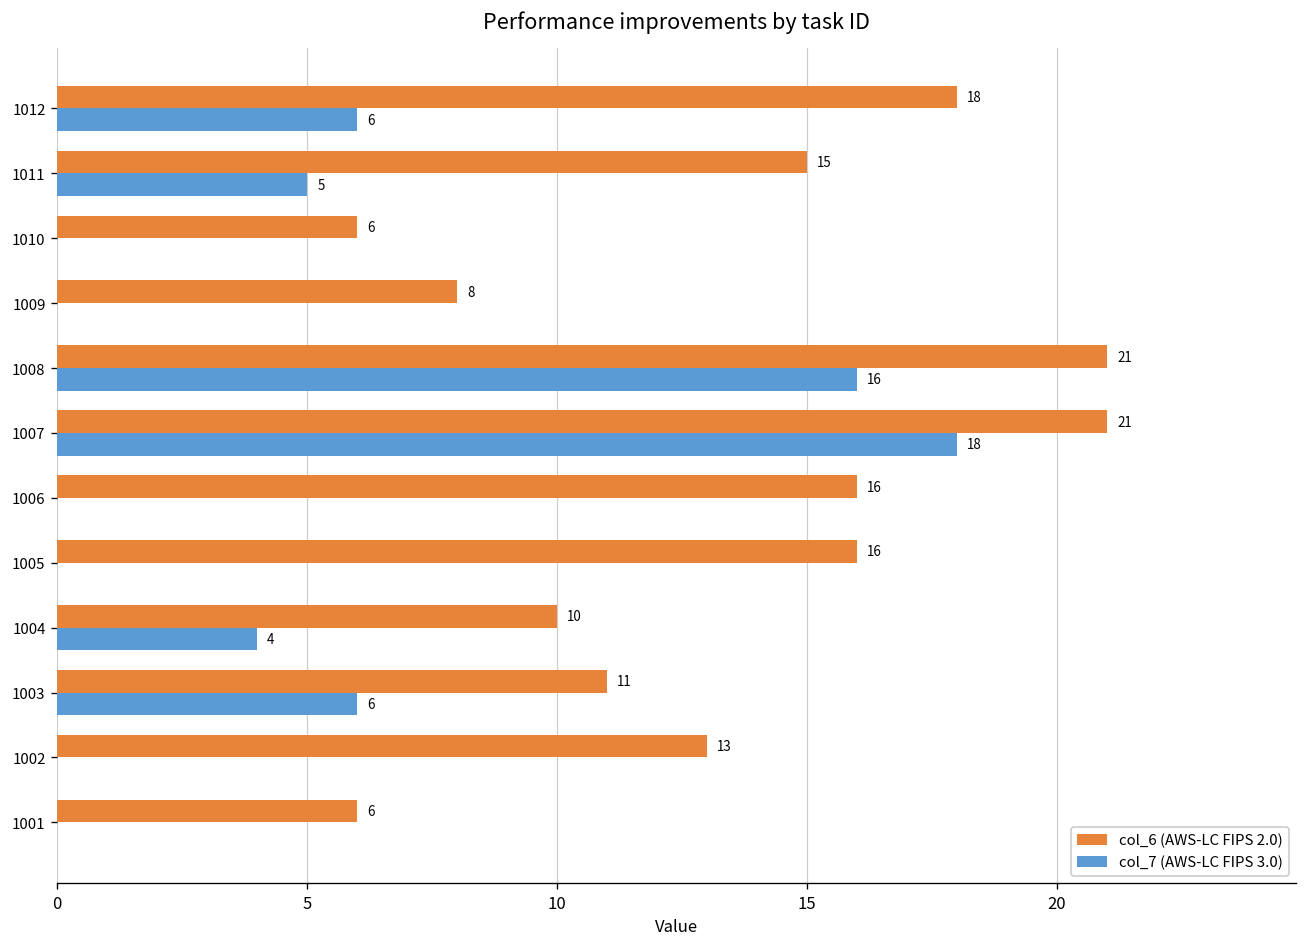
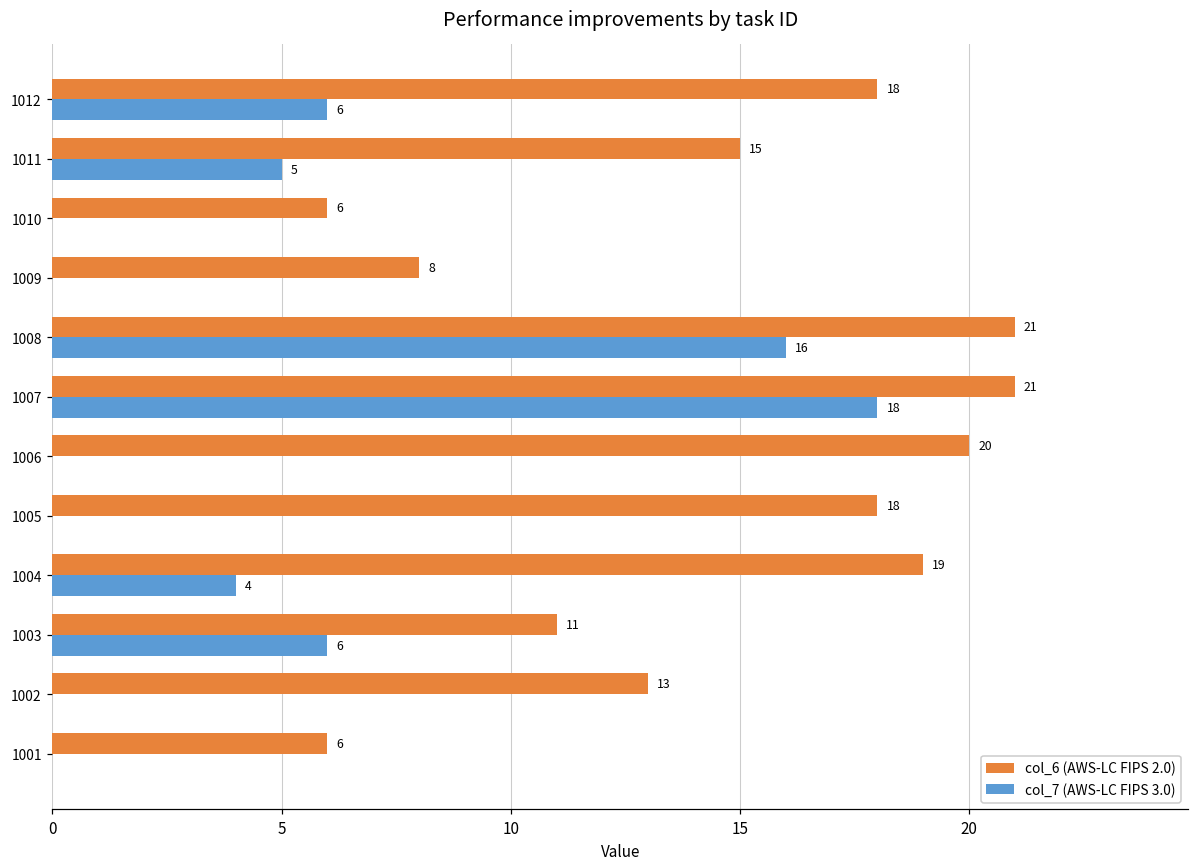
  {
    "col_6 (AWS-LC FIPS 2.0)": {
      "1012": 18,
      "1011": 15,
      "1010": 6,
      "1009": 8,
      "1008": 21,
      "1007": 21,
-     "1006": 16,
-     "1005": 16,
-     "1004": 10,
+     "1006": 20,
+     "1005": 18,
+     "1004": 19,
      "1003": 11,
      "1002": 13,
      "1001": 6
    },
    "col_7 (AWS-LC FIPS 3.0)": {
      "1012": 6,
      "1011": 5,
      "1008": 16,
      "1007": 18,
      "1004": 4,
      "1003": 6
    }
  }
